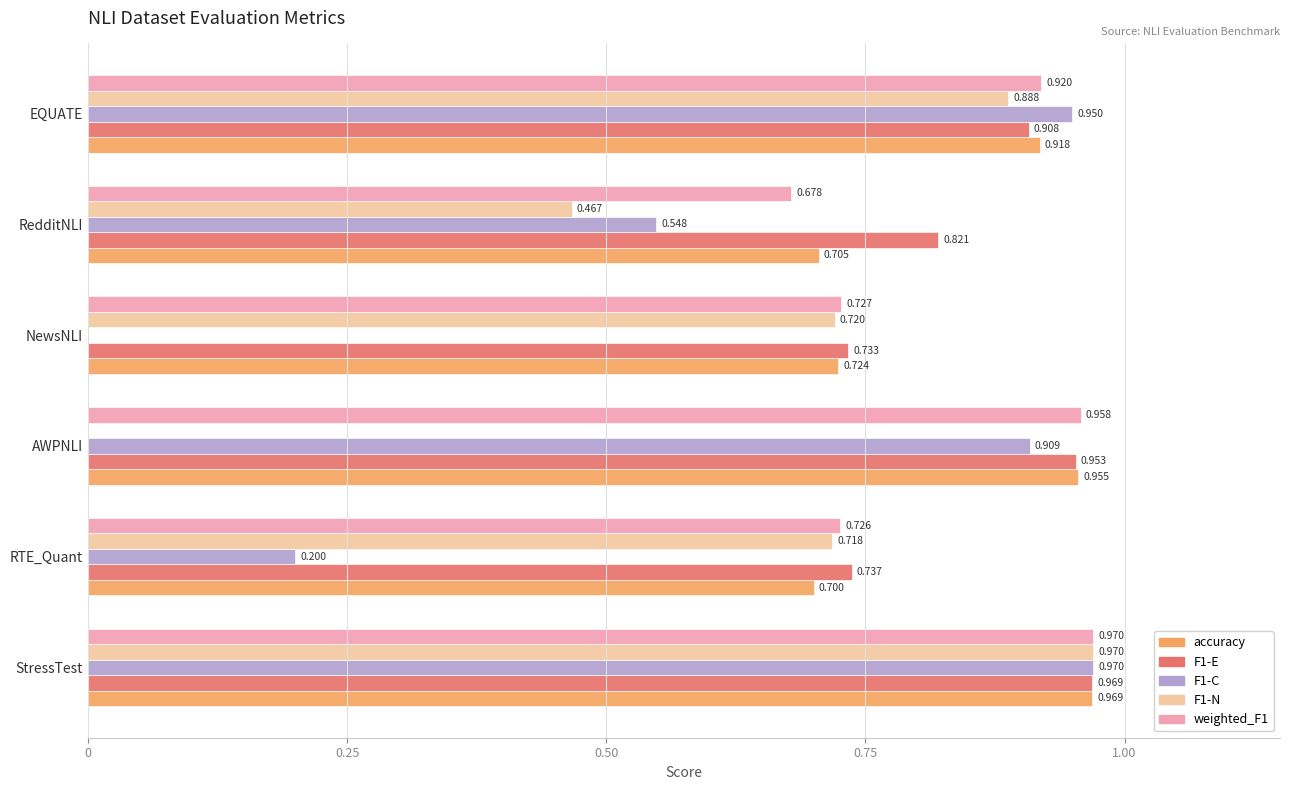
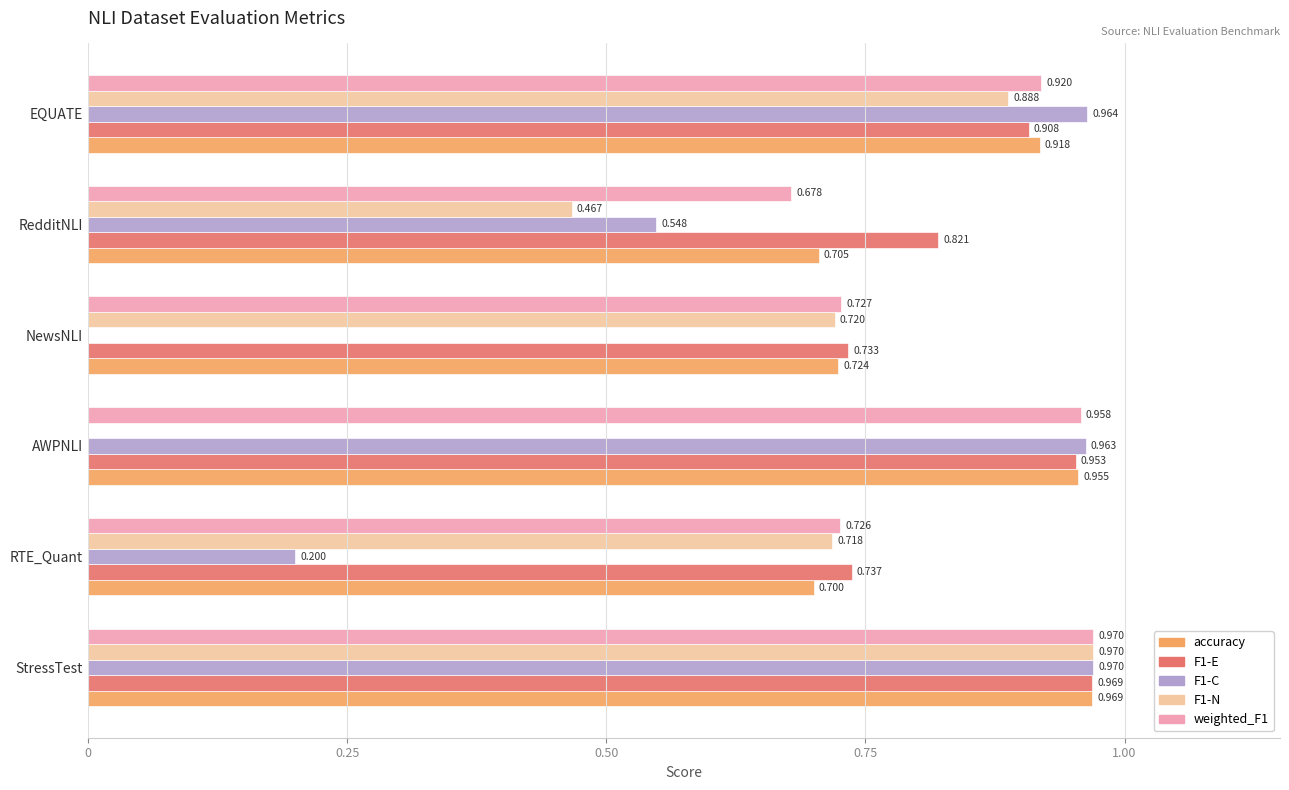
  {
    "F1-C": {
-     "EQUATE": 0.950,
+     "EQUATE": 0.964,
      "RedditNLI": 0.548,
-     "AWPNLI": 0.909,
+     "AWPNLI": 0.963,
      "RTE_Quant": 0.200,
      "StressTest": 0.970
    }
  }
